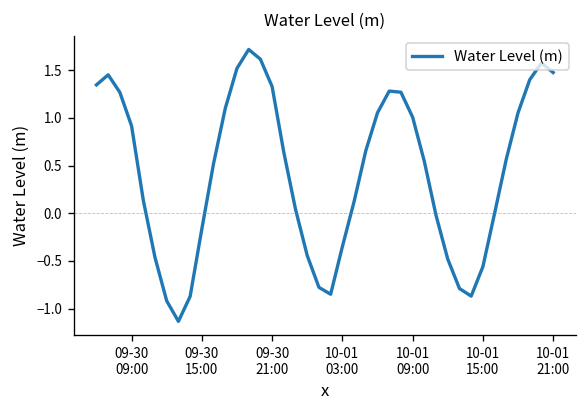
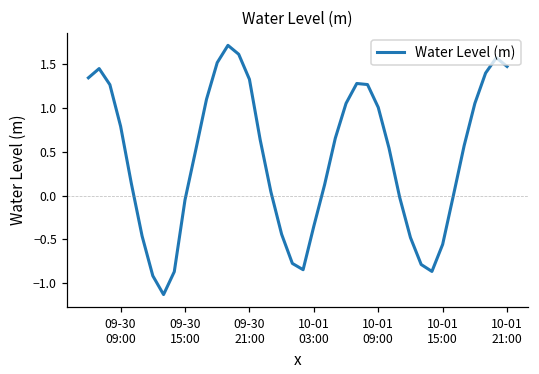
  {
-   "09-30 09:00": 0.9,
-   "09-30 15:00": -0.2,
+   "09-30 09:00": 0.8,
+   "09-30 15:00": 0.0,
    "09-30 21:00": 1.3,
    "10-01 03:00": -0.3,
    "10-01 09:00": 1.0,
    "10-01 15:00": -0.6,
    "10-01 21:00": 1.5
  }
